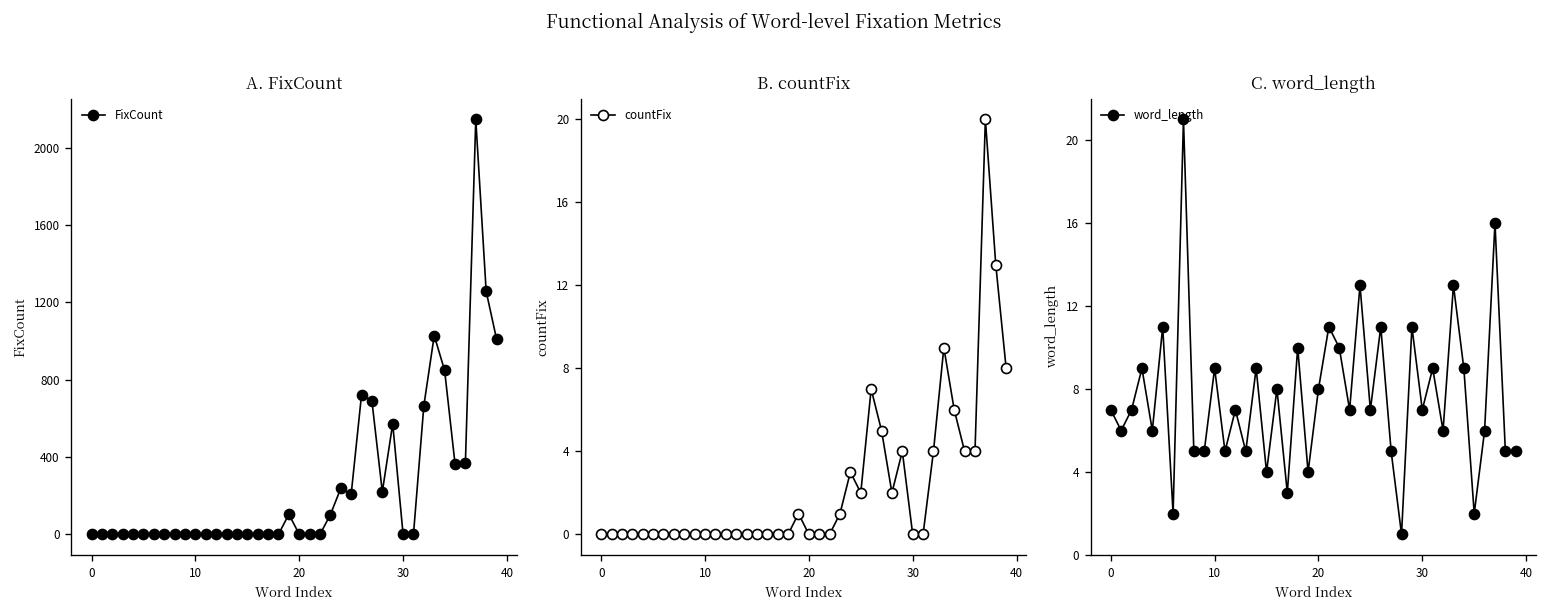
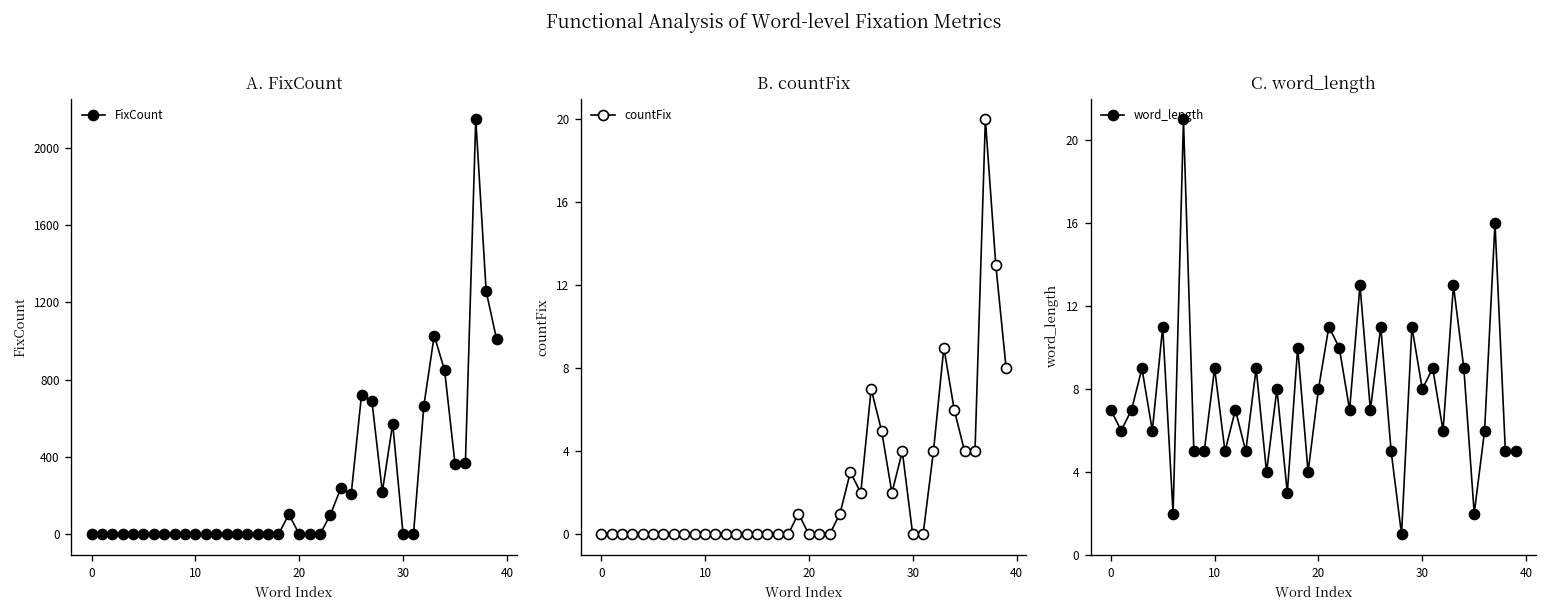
  {
    "A. FixCount": {
      "0": 0,
      "10": 0,
      "20": 0,
      "30": 0
    },
    "B. countFix": {
      "0": 0.0,
      "10": 0.0,
      "20": 0.0,
      "30": 0.0
    },
    "C. word_length": {
      "0": 7,
      "10": 9,
      "20": 8,
-     "30": 7
+     "30": 8
    }
  }
